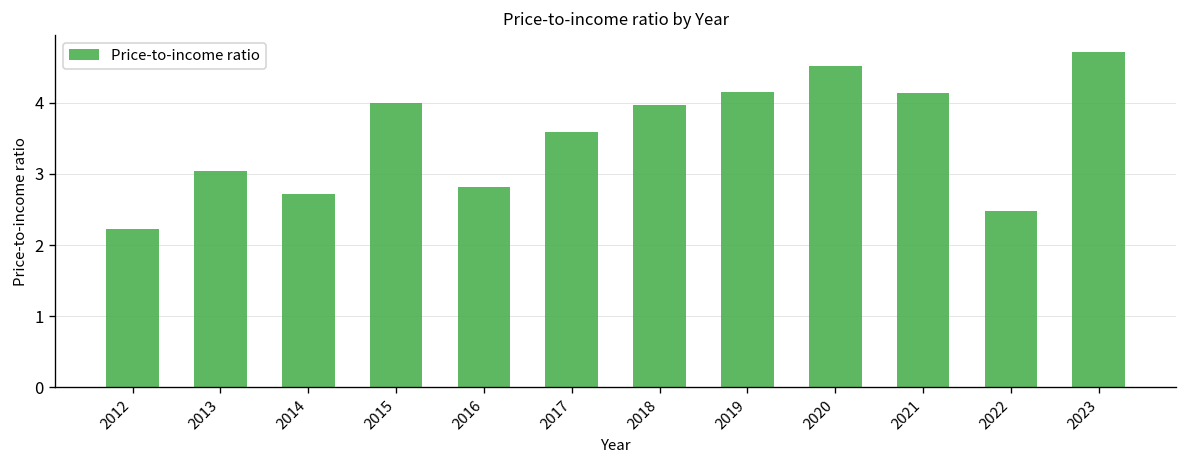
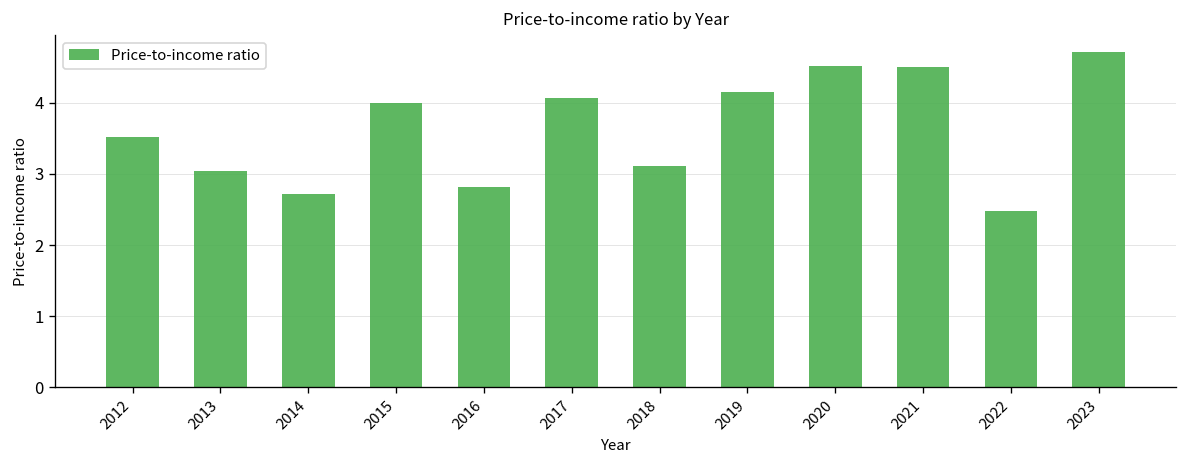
  {
-   "2012": 2.2,
+   "2012": 3.5,
    "2013": 3.0,
    "2014": 2.7,
    "2015": 4.0,
    "2016": 2.8,
-   "2017": 3.6,
-   "2018": 4.0,
+   "2017": 4.1,
+   "2018": 3.1,
    "2019": 4.1,
    "2020": 4.5,
-   "2021": 4.1,
+   "2021": 4.5,
    "2022": 2.5,
    "2023": 4.7
  }
